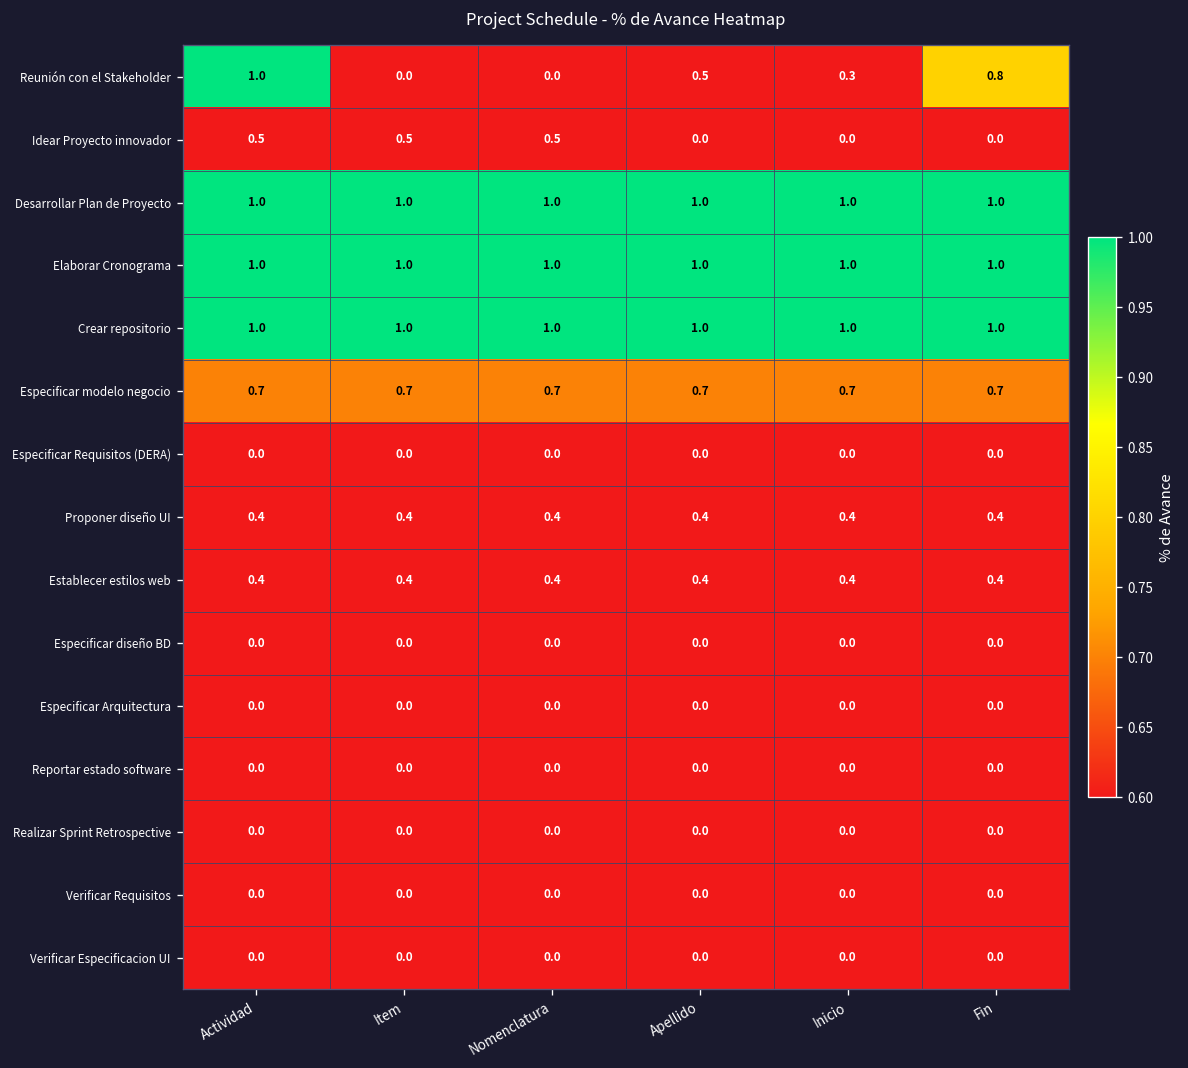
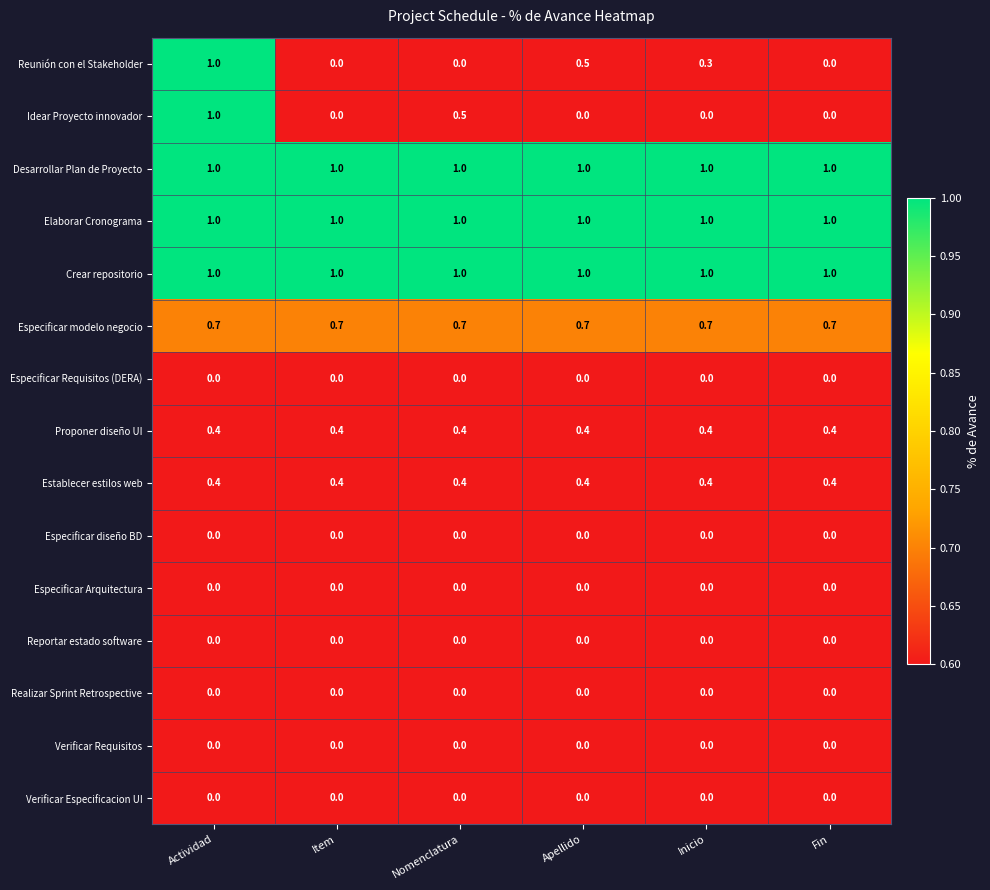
  {
    "Reunión con el Stakeholder": {
      "Actividad": 1.0,
      "Item": 0.0,
      "Nomenclatura": 0.0,
      "Apellido": 0.5,
      "Inicio": 0.3,
-     "Fin": 0.8
+     "Fin": 0.0
    },
    "Idear Proyecto innovador": {
-     "Actividad": 0.5,
-     "Item": 0.5,
+     "Actividad": 1.0,
+     "Item": 0.0,
      "Nomenclatura": 0.5,
      "Apellido": 0.0,
      "Inicio": 0.0,
      "Fin": 0.0
    },
    "Desarrollar Plan de Proyecto": {
      "Actividad": 1.0,
      "Item": 1.0,
      "Nomenclatura": 1.0,
      "Apellido": 1.0,
      "Inicio": 1.0,
      "Fin": 1.0
    },
    "Elaborar Cronograma": {
      "Actividad": 1.0,
      "Item": 1.0,
      "Nomenclatura": 1.0,
      "Apellido": 1.0,
      "Inicio": 1.0,
      "Fin": 1.0
    },
    "Crear repositorio": {
      "Actividad": 1.0,
      "Item": 1.0,
      "Nomenclatura": 1.0,
      "Apellido": 1.0,
      "Inicio": 1.0,
      "Fin": 1.0
    },
    "Especificar modelo negocio": {
      "Actividad": 0.7,
      "Item": 0.7,
      "Nomenclatura": 0.7,
      "Apellido": 0.7,
      "Inicio": 0.7,
      "Fin": 0.7
    },
    "Especificar Requisitos (DERA)": {
      "Actividad": 0.0,
      "Item": 0.0,
      "Nomenclatura": 0.0,
      "Apellido": 0.0,
      "Inicio": 0.0,
      "Fin": 0.0
    },
    "Proponer diseño UI": {
      "Actividad": 0.4,
      "Item": 0.4,
      "Nomenclatura": 0.4,
      "Apellido": 0.4,
      "Inicio": 0.4,
      "Fin": 0.4
    },
    "Establecer estilos web": {
      "Actividad": 0.4,
      "Item": 0.4,
      "Nomenclatura": 0.4,
      "Apellido": 0.4,
      "Inicio": 0.4,
      "Fin": 0.4
    },
    "Especificar diseño BD": {
      "Actividad": 0.0,
      "Item": 0.0,
      "Nomenclatura": 0.0,
      "Apellido": 0.0,
      "Inicio": 0.0,
      "Fin": 0.0
    },
    "Especificar Arquitectura": {
      "Actividad": 0.0,
      "Item": 0.0,
      "Nomenclatura": 0.0,
      "Apellido": 0.0,
      "Inicio": 0.0,
      "Fin": 0.0
    },
    "Reportar estado software": {
      "Actividad": 0.0,
      "Item": 0.0,
      "Nomenclatura": 0.0,
      "Apellido": 0.0,
      "Inicio": 0.0,
      "Fin": 0.0
    },
    "Realizar Sprint Retrospective": {
      "Actividad": 0.0,
      "Item": 0.0,
      "Nomenclatura": 0.0,
      "Apellido": 0.0,
      "Inicio": 0.0,
      "Fin": 0.0
    },
    "Verificar Requisitos": {
      "Actividad": 0.0,
      "Item": 0.0,
      "Nomenclatura": 0.0,
      "Apellido": 0.0,
      "Inicio": 0.0,
      "Fin": 0.0
    },
    "Verificar Especificacion UI": {
      "Actividad": 0.0,
      "Item": 0.0,
      "Nomenclatura": 0.0,
      "Apellido": 0.0,
      "Inicio": 0.0,
      "Fin": 0.0
    }
  }
